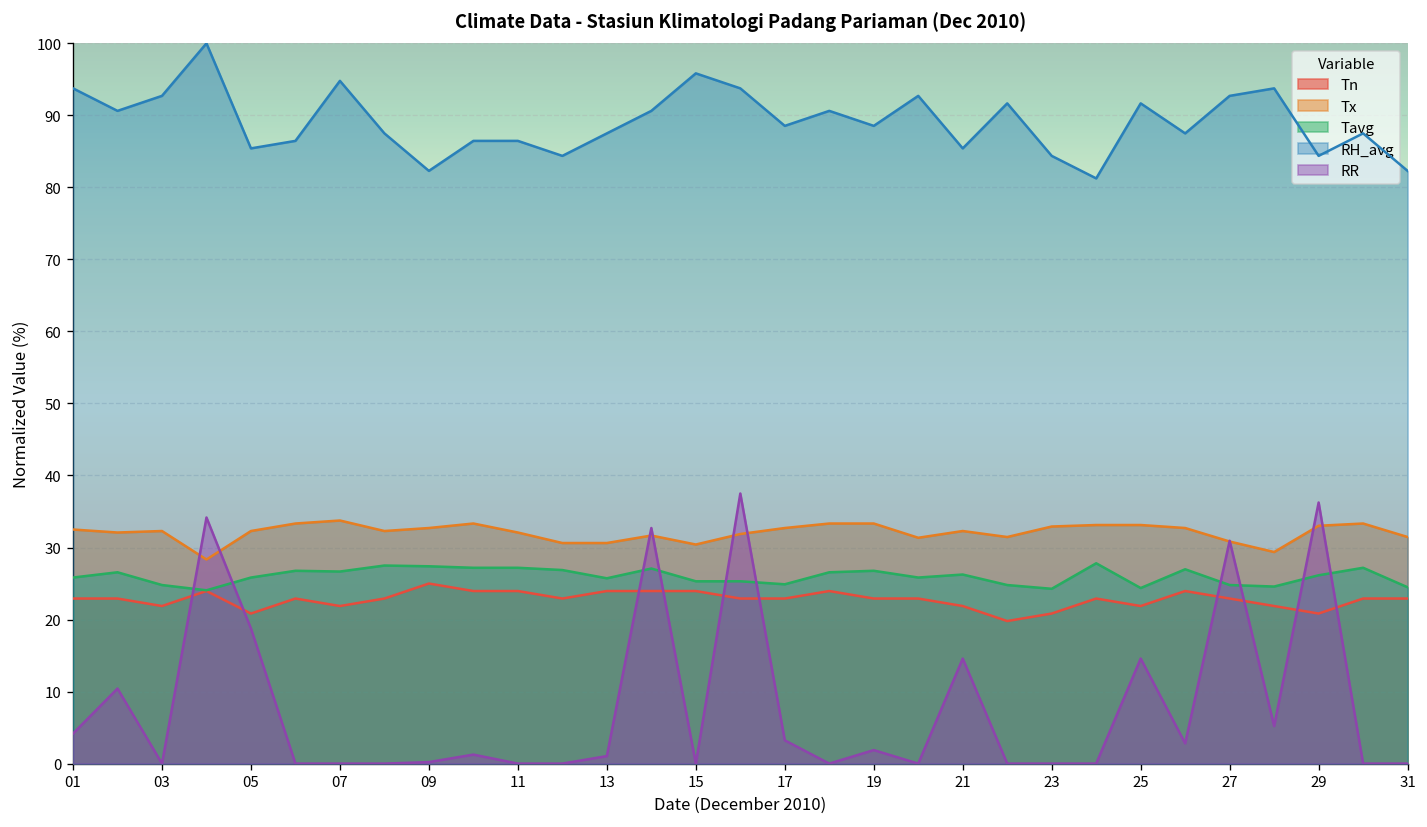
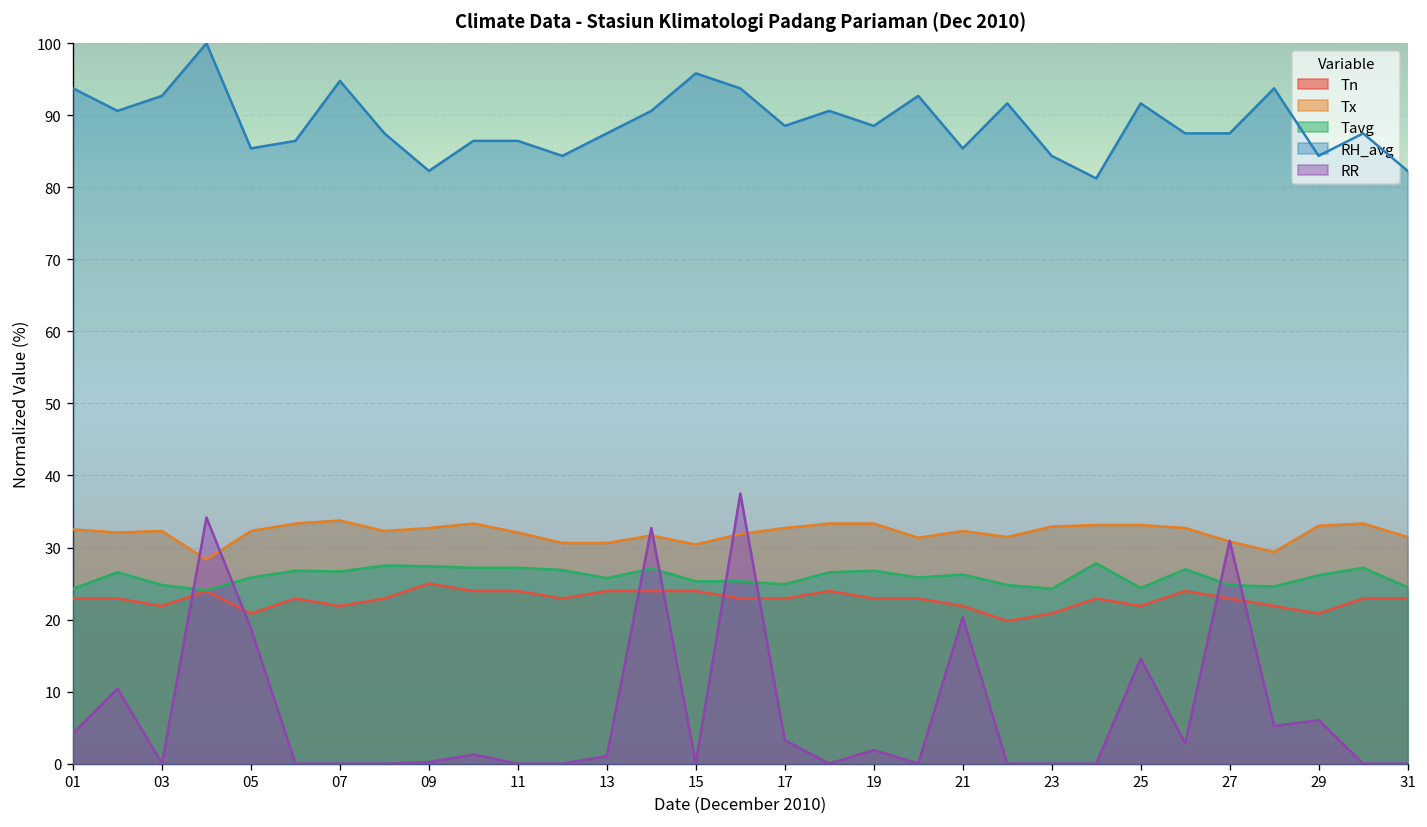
  {
    "Tavg": {
-     "01": 26,
+     "01": 24,
      "03": 25,
      "05": 26,
      "07": 27,
      "09": 27,
      "11": 27,
      "13": 26,
      "15": 25,
      "17": 25,
      "19": 27,
      "21": 26,
      "23": 24,
      "25": 24,
      "27": 25,
      "29": 26,
      "31": 24
    },
    "RH_avg": {
      "01": 94,
      "03": 93,
      "05": 85,
      "07": 95,
      "09": 82,
      "11": 86,
      "13": 88,
      "15": 96,
      "17": 89,
      "19": 89,
      "21": 85,
      "23": 84,
      "25": 92,
-     "27": 93,
+     "27": 88,
      "31": 82
    },
    "RR": {
      "01": 4,
      "03": 0,
      "05": 19,
      "07": 0,
      "09": 0,
      "11": 0,
      "13": 1,
      "15": 0,
      "17": 3,
      "19": 2,
-     "21": 15,
+     "21": 20,
      "23": 0,
      "25": 15,
-     "29": 36,
+     "29": 6,
      "31": 0
    }
  }
